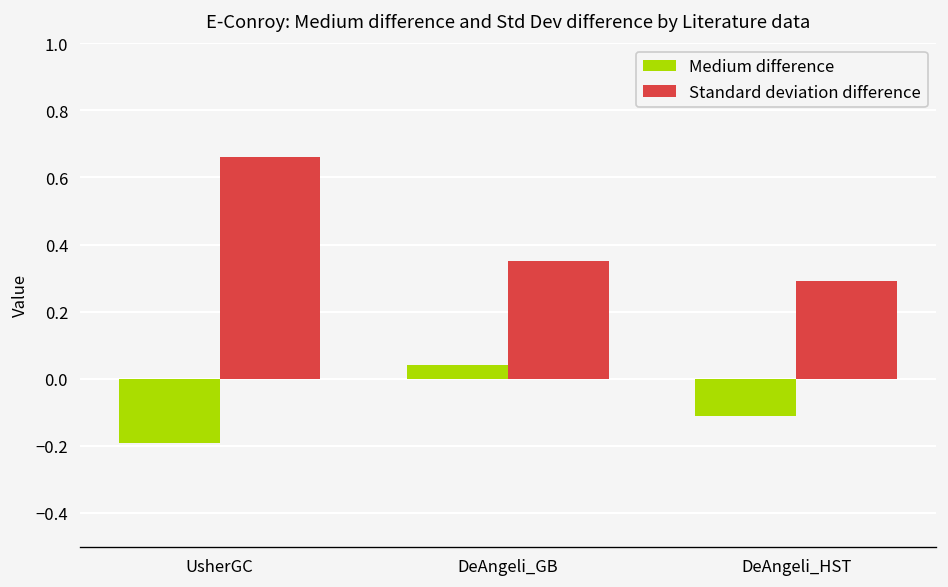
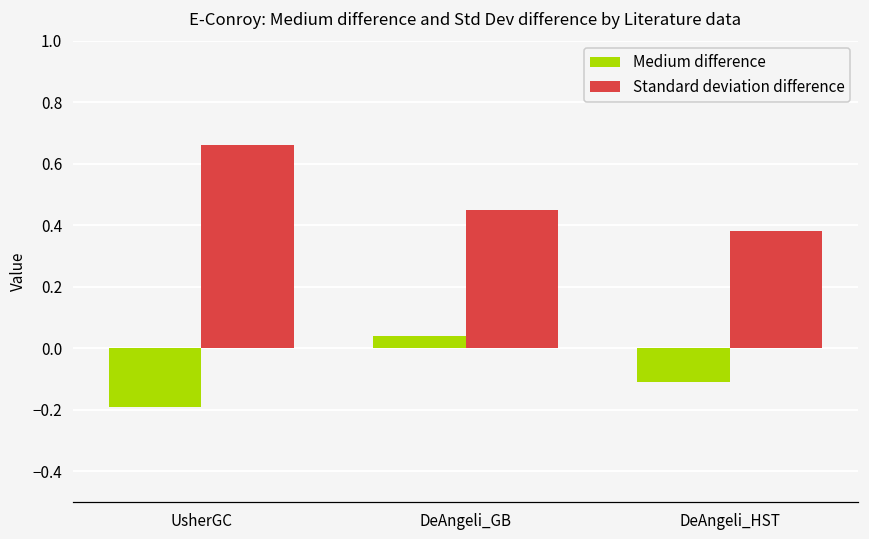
  {
    "Medium difference": {
      "UsherGC": -0.19,
      "DeAngeli_GB": 0.04,
      "DeAngeli_HST": -0.11
    },
    "Standard deviation difference": {
      "UsherGC": 0.66,
-     "DeAngeli_GB": 0.35,
-     "DeAngeli_HST": 0.29
+     "DeAngeli_GB": 0.45,
+     "DeAngeli_HST": 0.38
    }
  }
